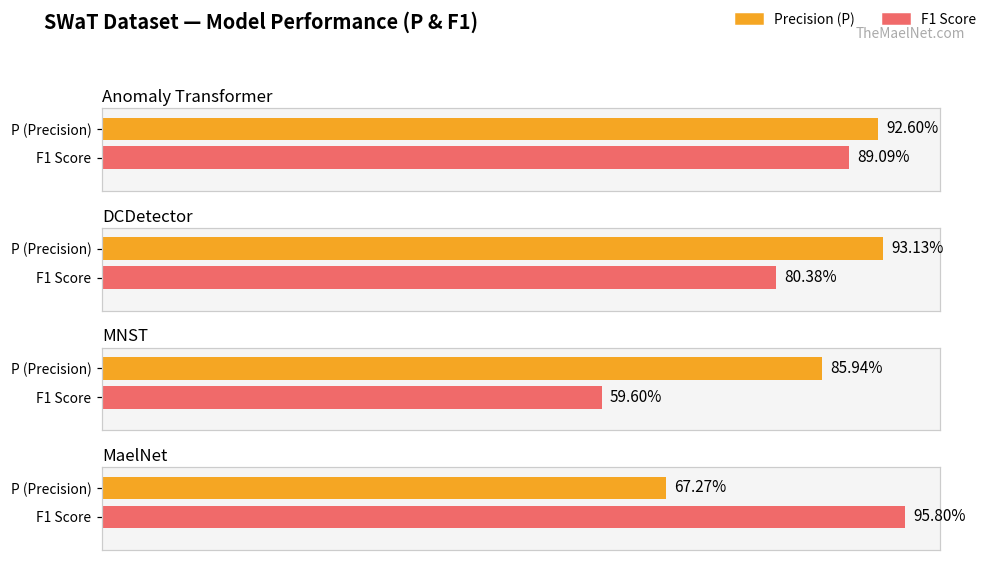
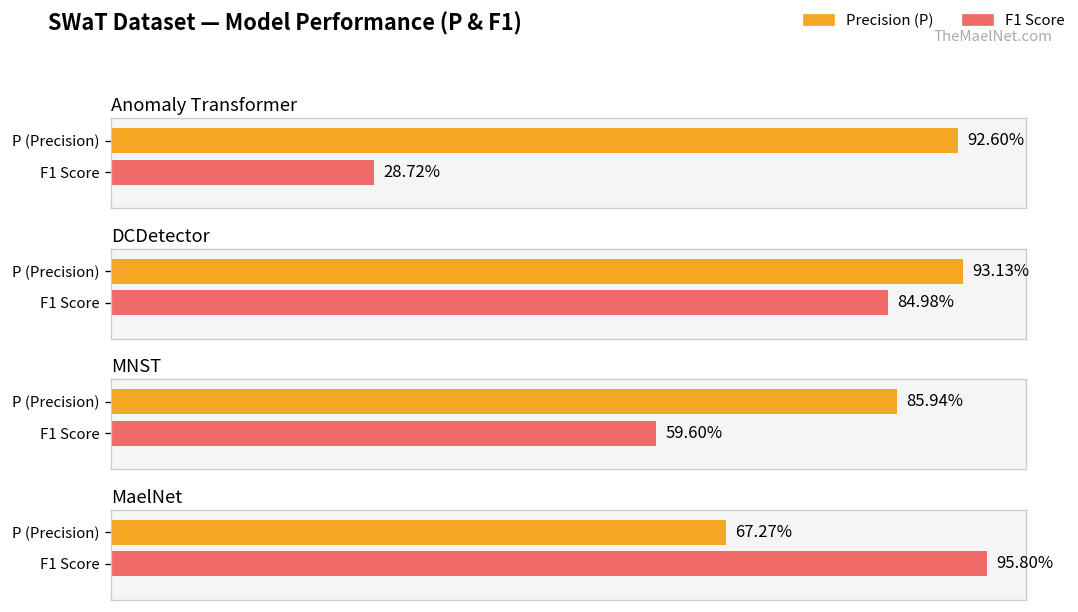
  {
    "Anomaly Transformer": {
      "P (Precision)": "92.60%",
-     "F1 Score": "89.09%"
+     "F1 Score": "28.72%"
    },
    "DCDetector": {
      "P (Precision)": "93.13%",
-     "F1 Score": "80.38%"
+     "F1 Score": "84.98%"
    },
    "MNST": {
      "P (Precision)": "85.94%",
      "F1 Score": "59.60%"
    },
    "MaelNet": {
      "P (Precision)": "67.27%",
      "F1 Score": "95.80%"
    }
  }
